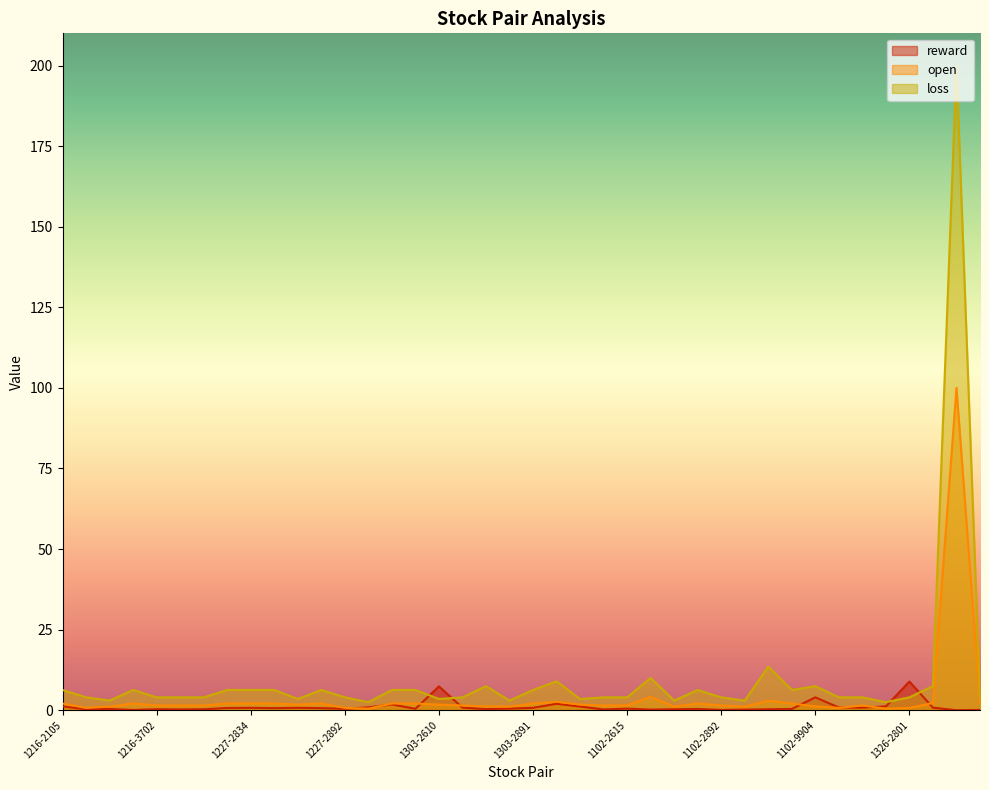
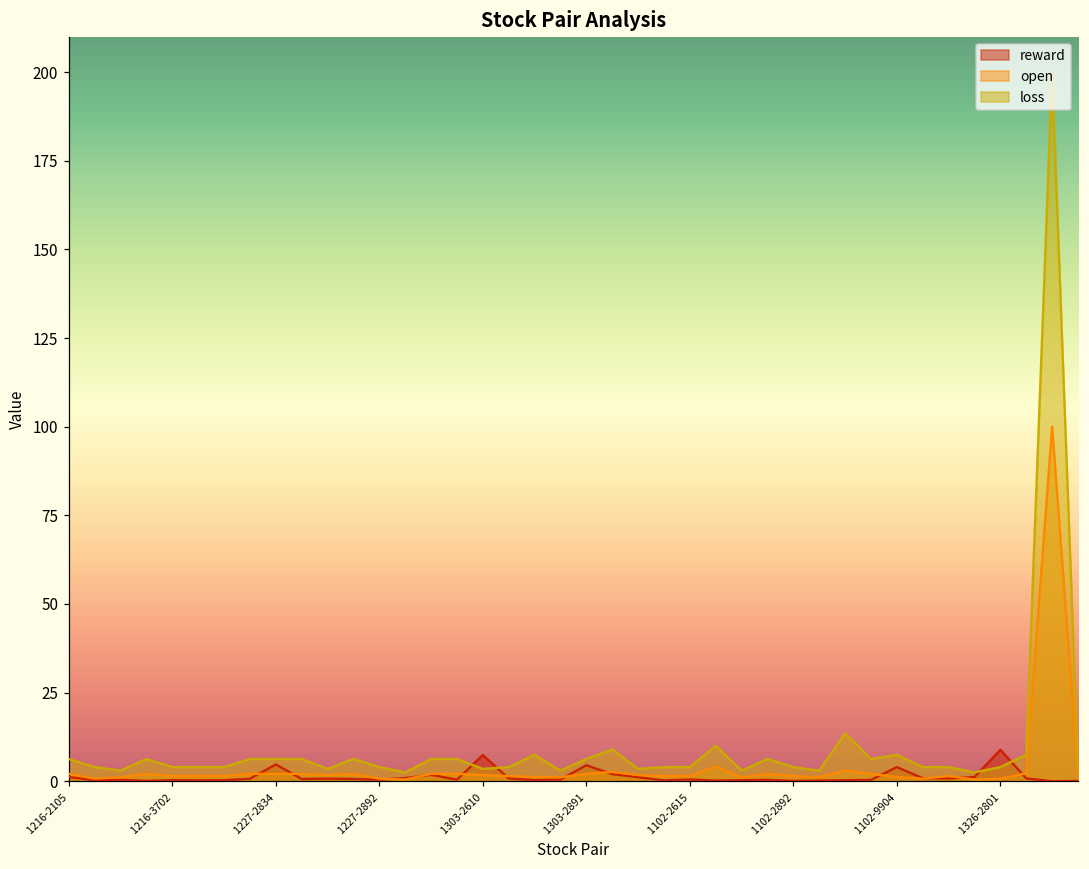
  {
    "reward": {
      "1216-2105": 1,
      "1216-3702": 0,
-     "1227-2834": 1,
+     "1227-2834": 5,
      "1303-2610": 7,
-     "1303-2891": 1,
+     "1303-2891": 5,
      "1102-2615": 1,
      "1102-2892": 0,
      "1102-9904": 4,
      "1326-2801": 9
    }
  }
